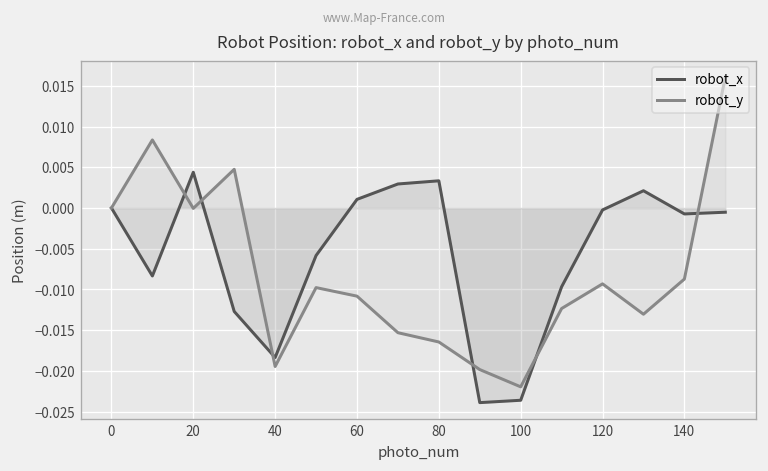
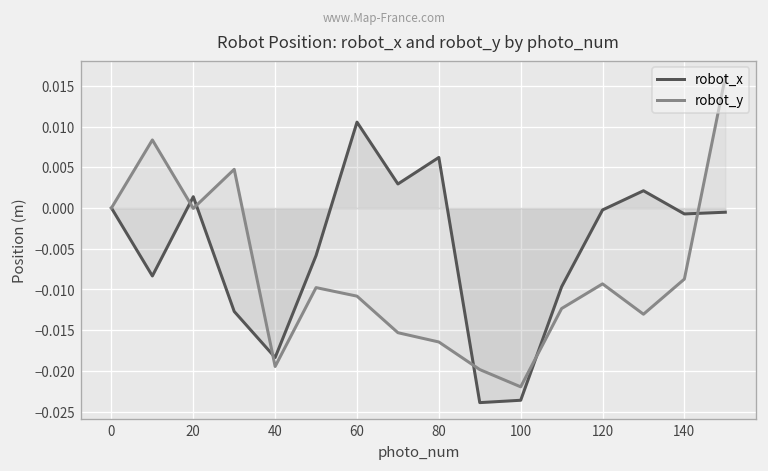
  {
    "robot_x": {
-     "20": 0.004,
+     "20": 0.001,
      "40": -0.018,
-     "60": 0.001,
-     "80": 0.003,
+     "60": 0.011,
+     "80": 0.006,
      "100": -0.024,
      "140": -0.001
    }
  }
